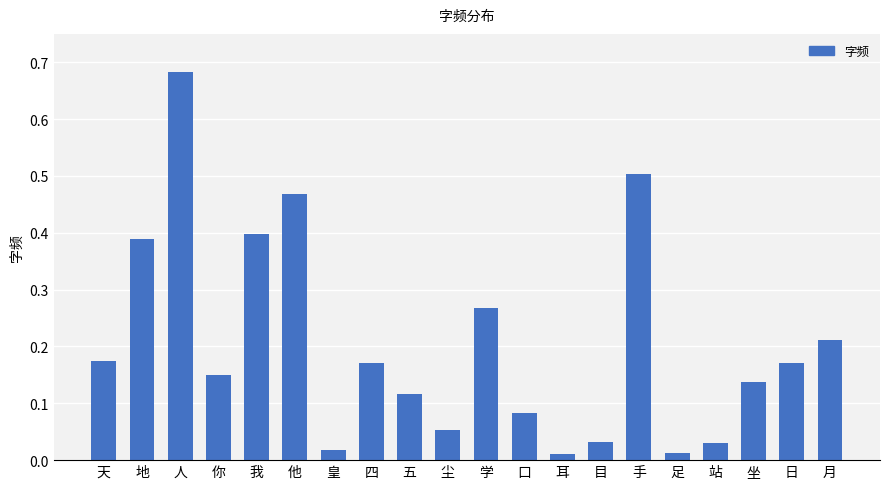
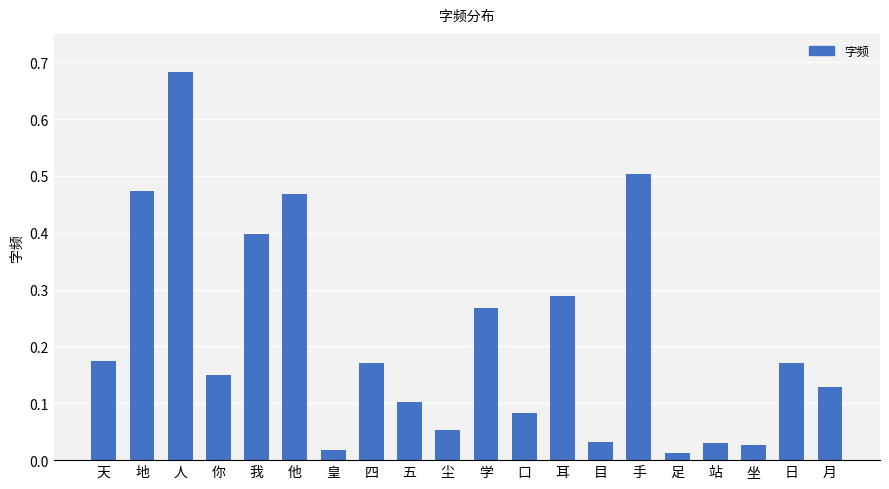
  {
    "天": 0.17,
-   "地": 0.39,
+   "地": 0.47,
    "人": 0.68,
    "你": 0.15,
    "我": 0.40,
    "他": 0.47,
    "皇": 0.02,
    "四": 0.17,
-   "五": 0.12,
+   "五": 0.10,
    "尘": 0.05,
    "学": 0.27,
    "口": 0.08,
-   "耳": 0.01,
+   "耳": 0.29,
    "目": 0.03,
    "手": 0.50,
    "足": 0.01,
    "站": 0.03,
-   "坐": 0.14,
+   "坐": 0.03,
    "日": 0.17,
-   "月": 0.21
+   "月": 0.13
  }
